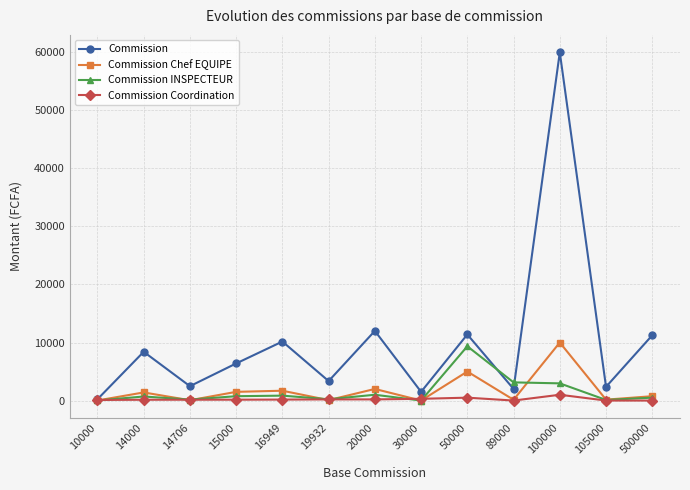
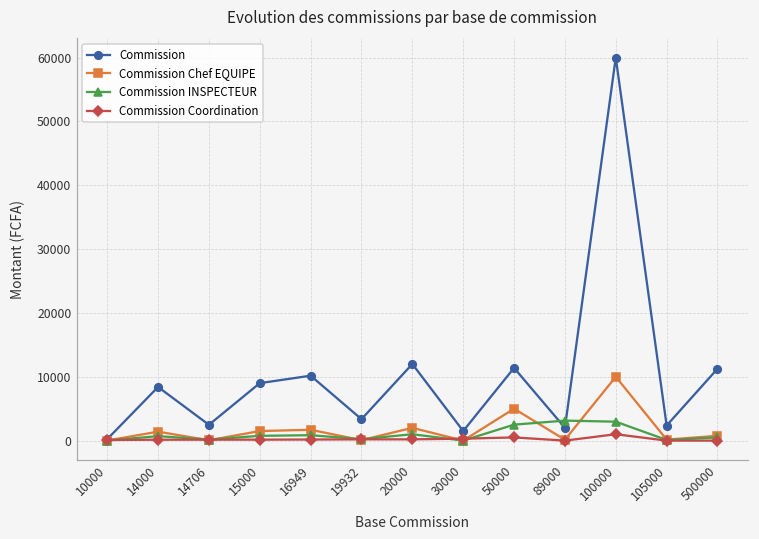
  {
    "Commission": {
      "14000": 8000,
      "14706": 2000,
-     "15000": 6000,
+     "15000": 9000,
      "16949": 10000,
      "19932": 3000,
      "20000": 12000,
      "30000": 2000,
      "50000": 11000,
      "89000": 2000,
      "100000": 60000,
      "105000": 2000,
      "500000": 11000
    },
    "Commission INSPECTEUR": {
      "14000": 1000,
      "15000": 1000,
      "16949": 1000,
      "20000": 1000,
-     "50000": 9000,
+     "50000": 3000,
      "89000": 3000,
      "100000": 3000
    }
  }
